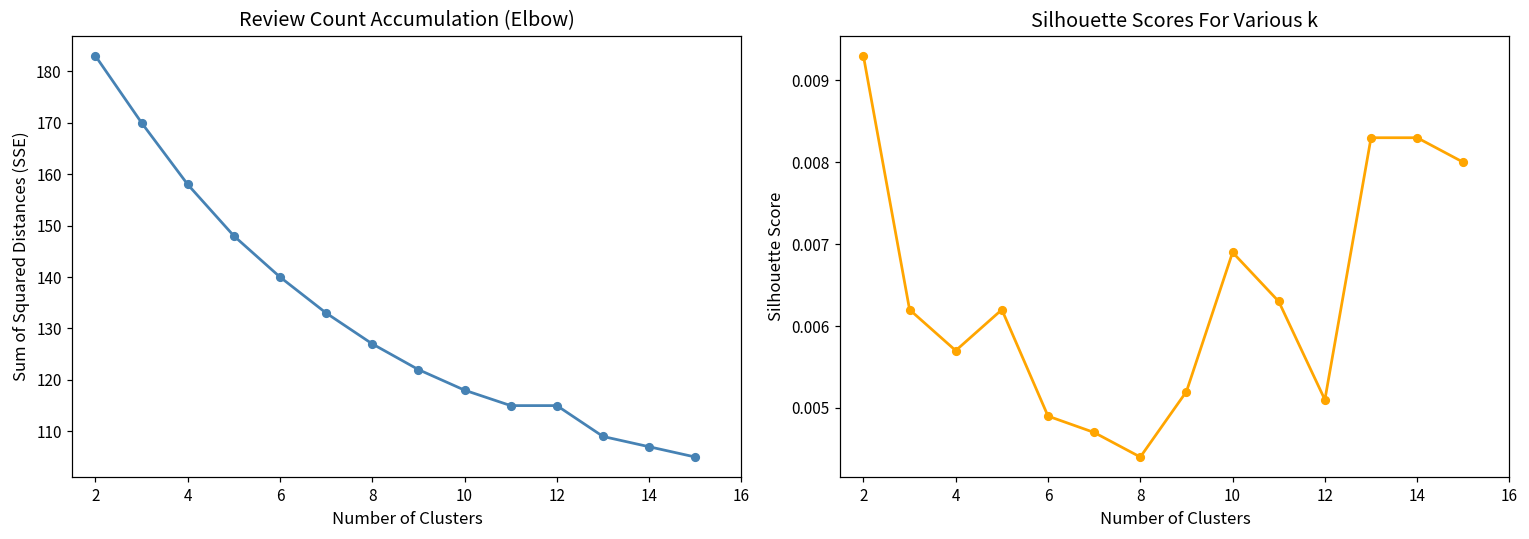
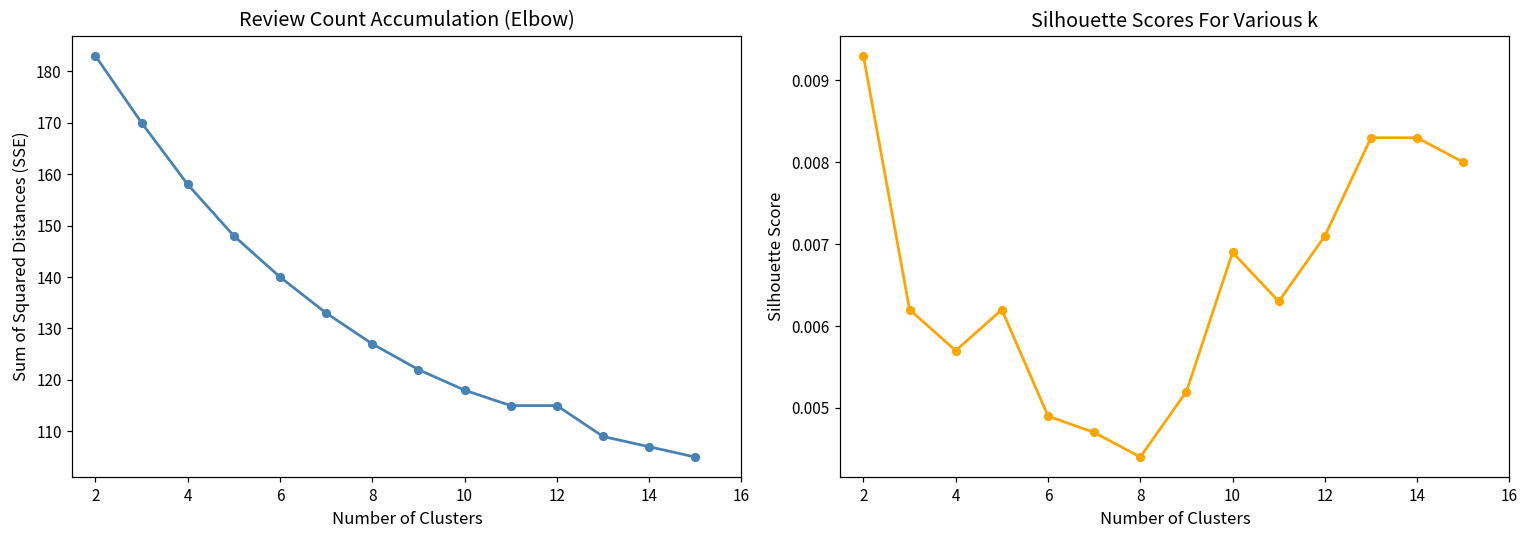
  {
    "Review Count Accumulation (Elbow)": {
      "2": 183,
      "4": 158,
      "6": 140,
      "8": 127,
      "10": 118,
      "12": 115,
      "14": 107
    },
    "Silhouette Scores For Various k": {
      "2": 0.0093,
      "4": 0.0057,
      "6": 0.0049,
      "8": 0.0044,
      "10": 0.0069,
-     "12": 0.0051,
+     "12": 0.0071,
      "14": 0.0083
    }
  }
